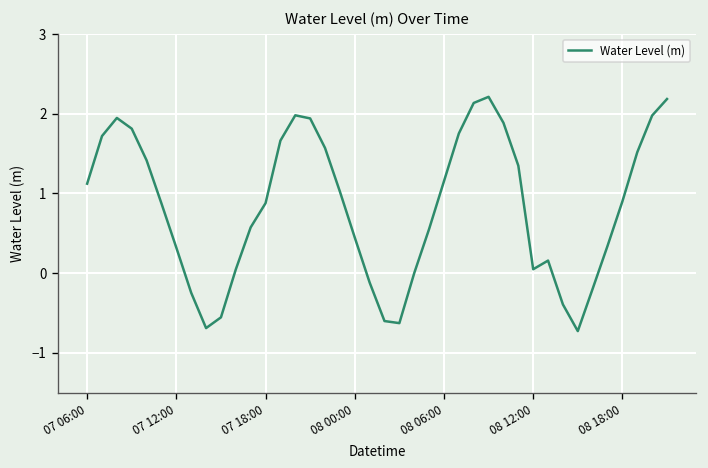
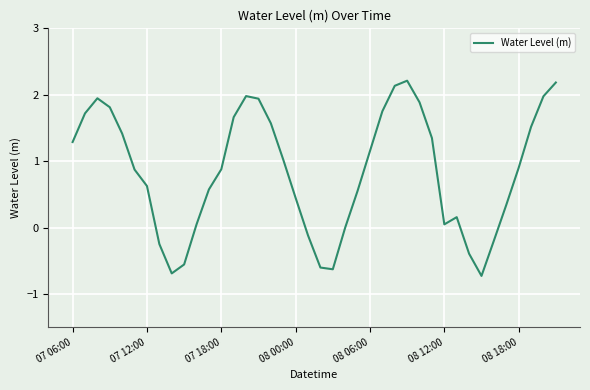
  {
-   "07 06:00": 1.1,
-   "07 12:00": 0.3,
+   "07 06:00": 1.3,
+   "07 12:00": 0.6,
    "07 18:00": 0.9,
    "08 00:00": 0.4,
    "08 06:00": 1.2,
    "08 12:00": 0.0,
    "08 18:00": 0.9
  }
